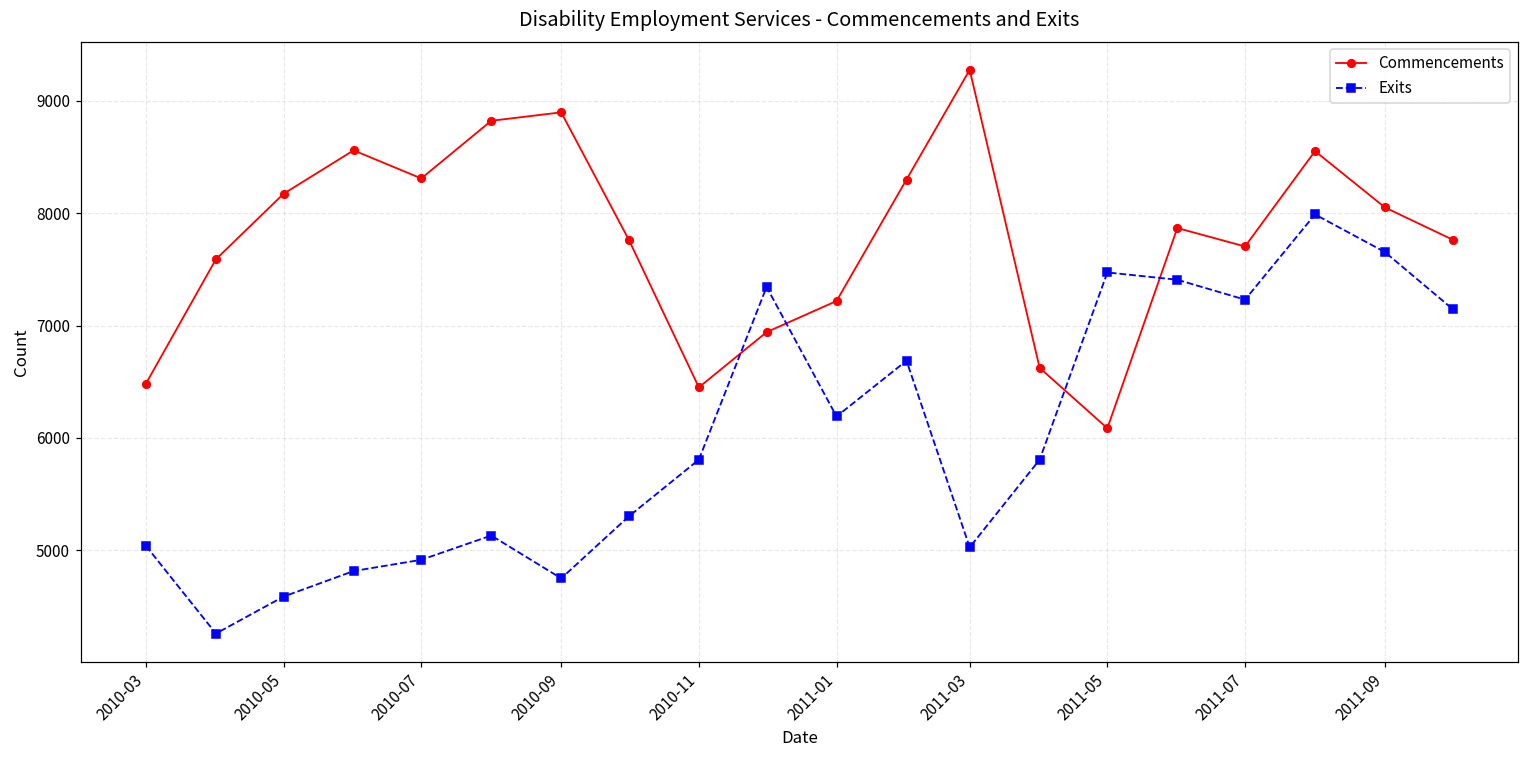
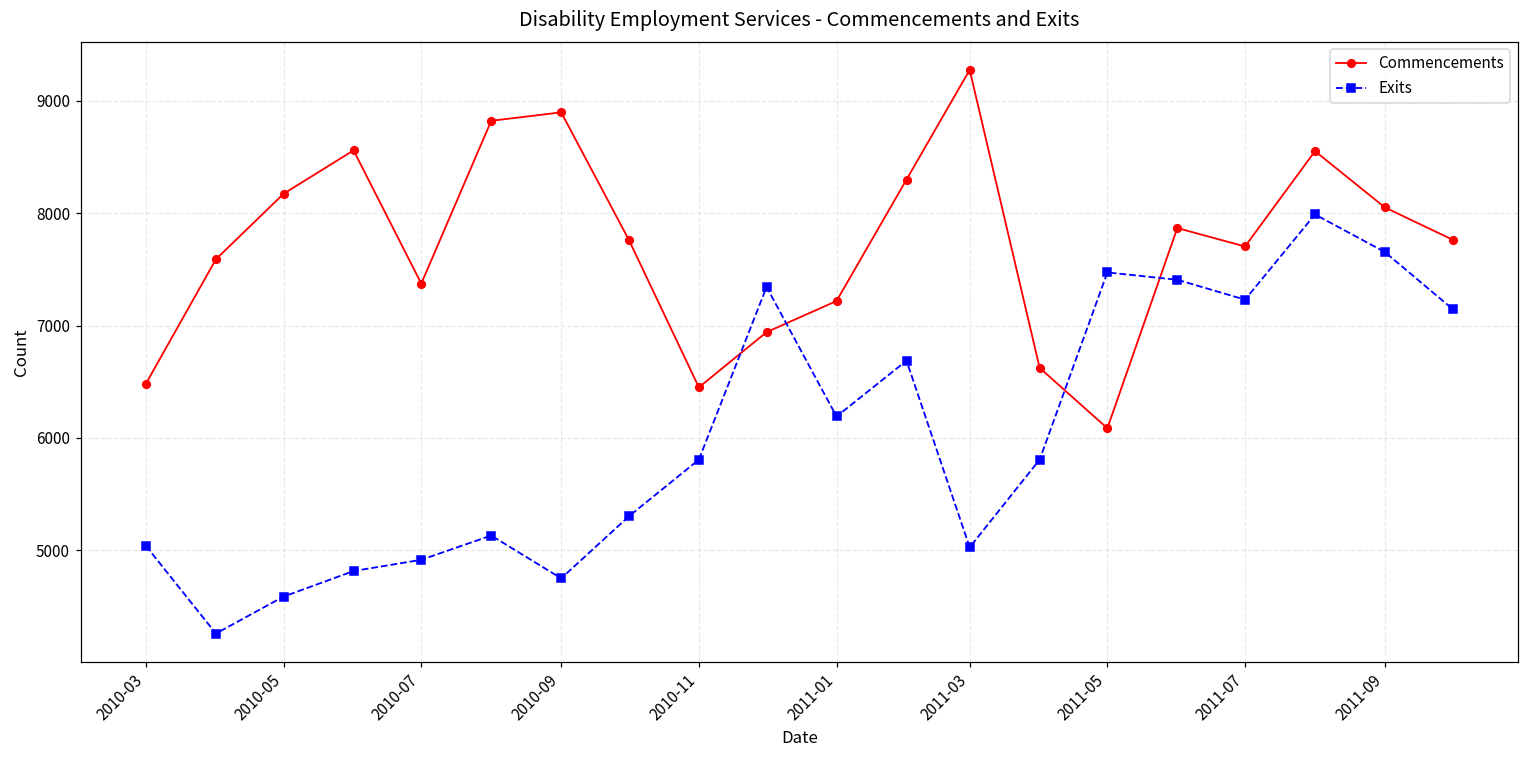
  {
    "Commencements": {
      "2010-03": 6480,
      "2010-05": 8170,
-     "2010-07": 8310,
+     "2010-07": 7370,
      "2010-09": 8900,
      "2010-11": 6450,
      "2011-01": 7220,
      "2011-03": 9270,
      "2011-05": 6090,
      "2011-07": 7700,
      "2011-09": 8050
    },
    "Exits": {
      "2010-03": 5040,
      "2010-05": 4590,
      "2010-07": 4920,
      "2010-09": 4750,
      "2010-11": 5810,
      "2011-01": 6190,
      "2011-03": 5030,
      "2011-05": 7470,
      "2011-07": 7230,
      "2011-09": 7650
    }
  }
